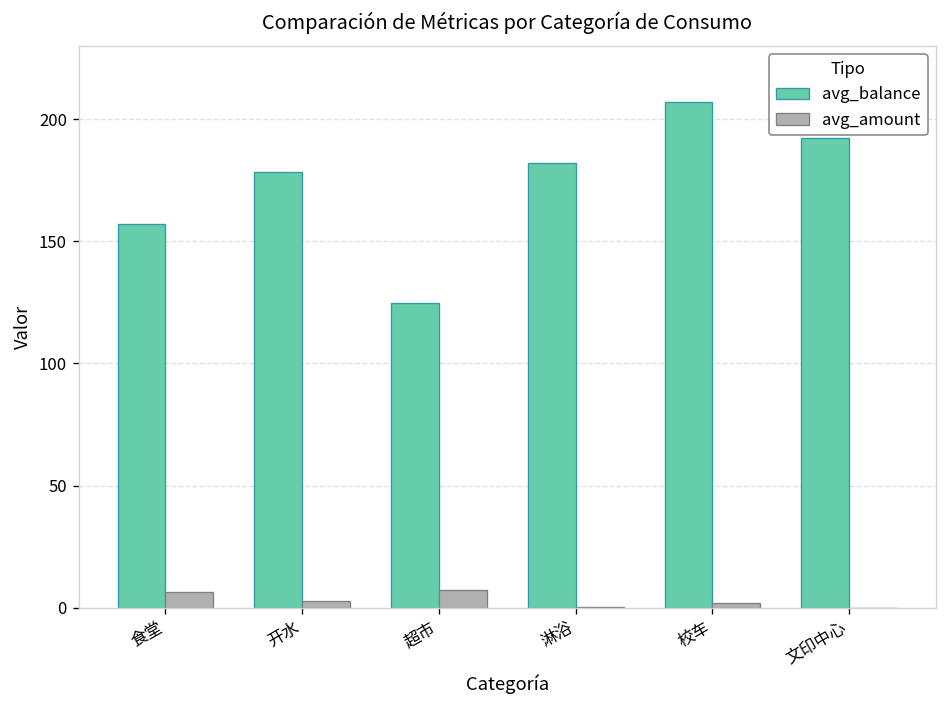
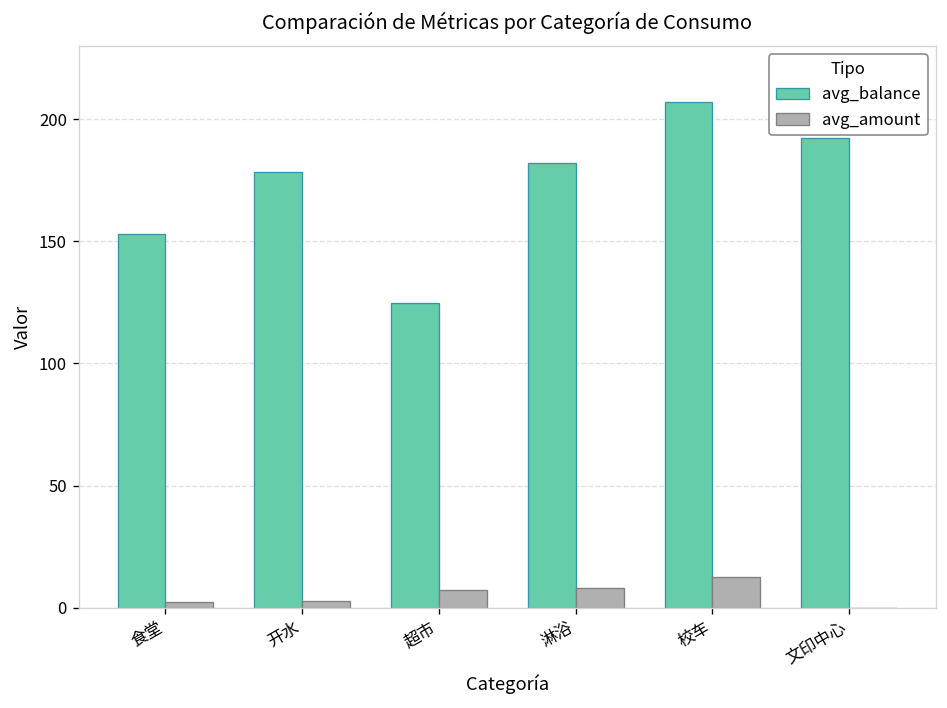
  {
    "avg_balance": {
-     "食堂": 157,
+     "食堂": 153,
      "开水": 178,
      "超市": 125,
      "淋浴": 182,
      "校车": 207,
      "文印中心": 192
    },
    "avg_amount": {
-     "食堂": 6,
+     "食堂": 3,
      "开水": 3,
      "超市": 7,
-     "淋浴": 0,
-     "校车": 2
+     "淋浴": 8,
+     "校车": 13
    }
  }
